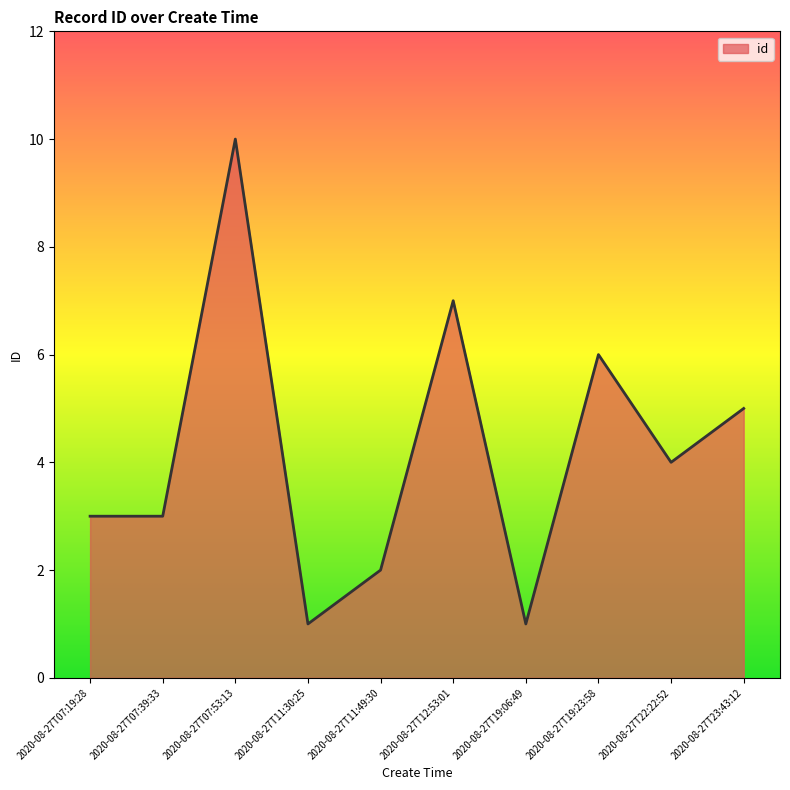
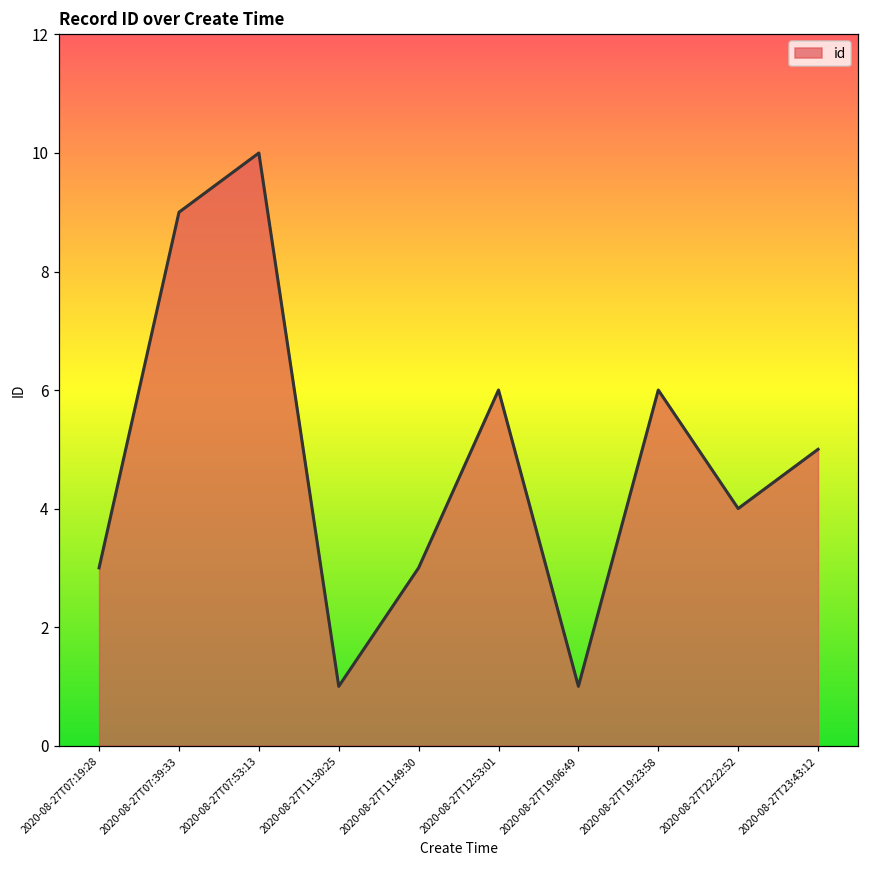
  {
    "2020-08-27T07:19:28": 3,
-   "2020-08-27T07:39:33": 3,
+   "2020-08-27T07:39:33": 9,
    "2020-08-27T07:53:13": 10,
    "2020-08-27T11:30:25": 1,
-   "2020-08-27T11:49:30": 2,
-   "2020-08-27T12:53:01": 7,
+   "2020-08-27T11:49:30": 3,
+   "2020-08-27T12:53:01": 6,
    "2020-08-27T19:06:49": 1,
    "2020-08-27T19:23:58": 6,
    "2020-08-27T22:22:52": 4,
    "2020-08-27T23:43:12": 5
  }
